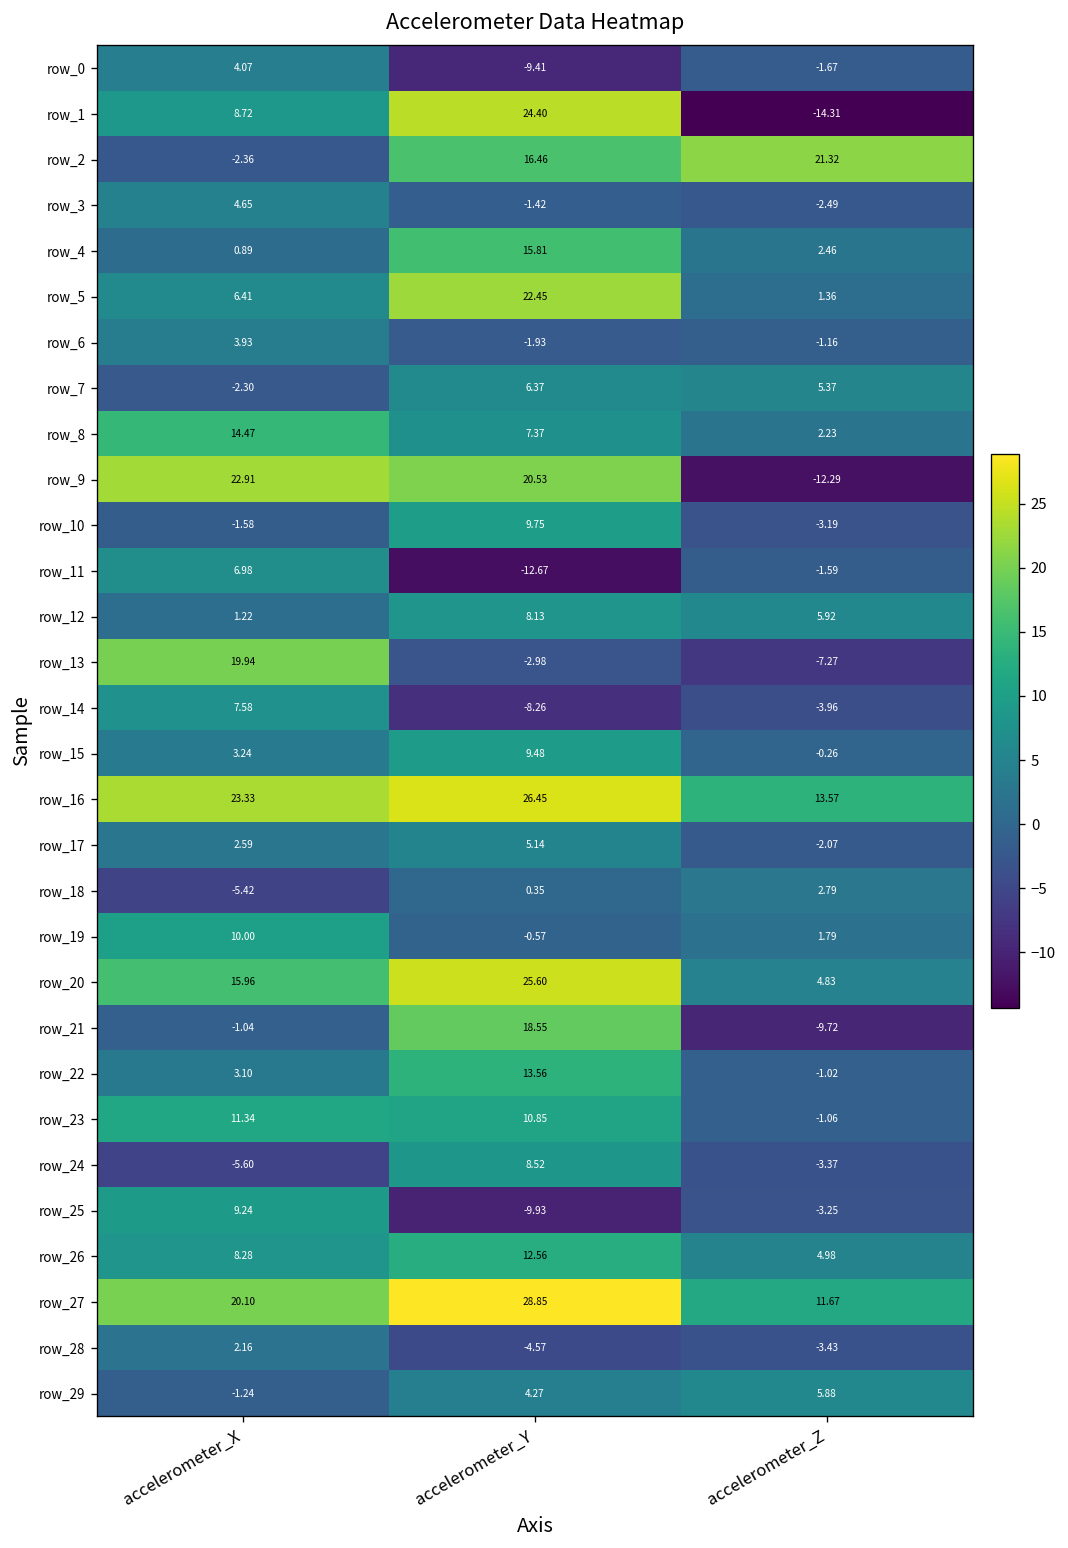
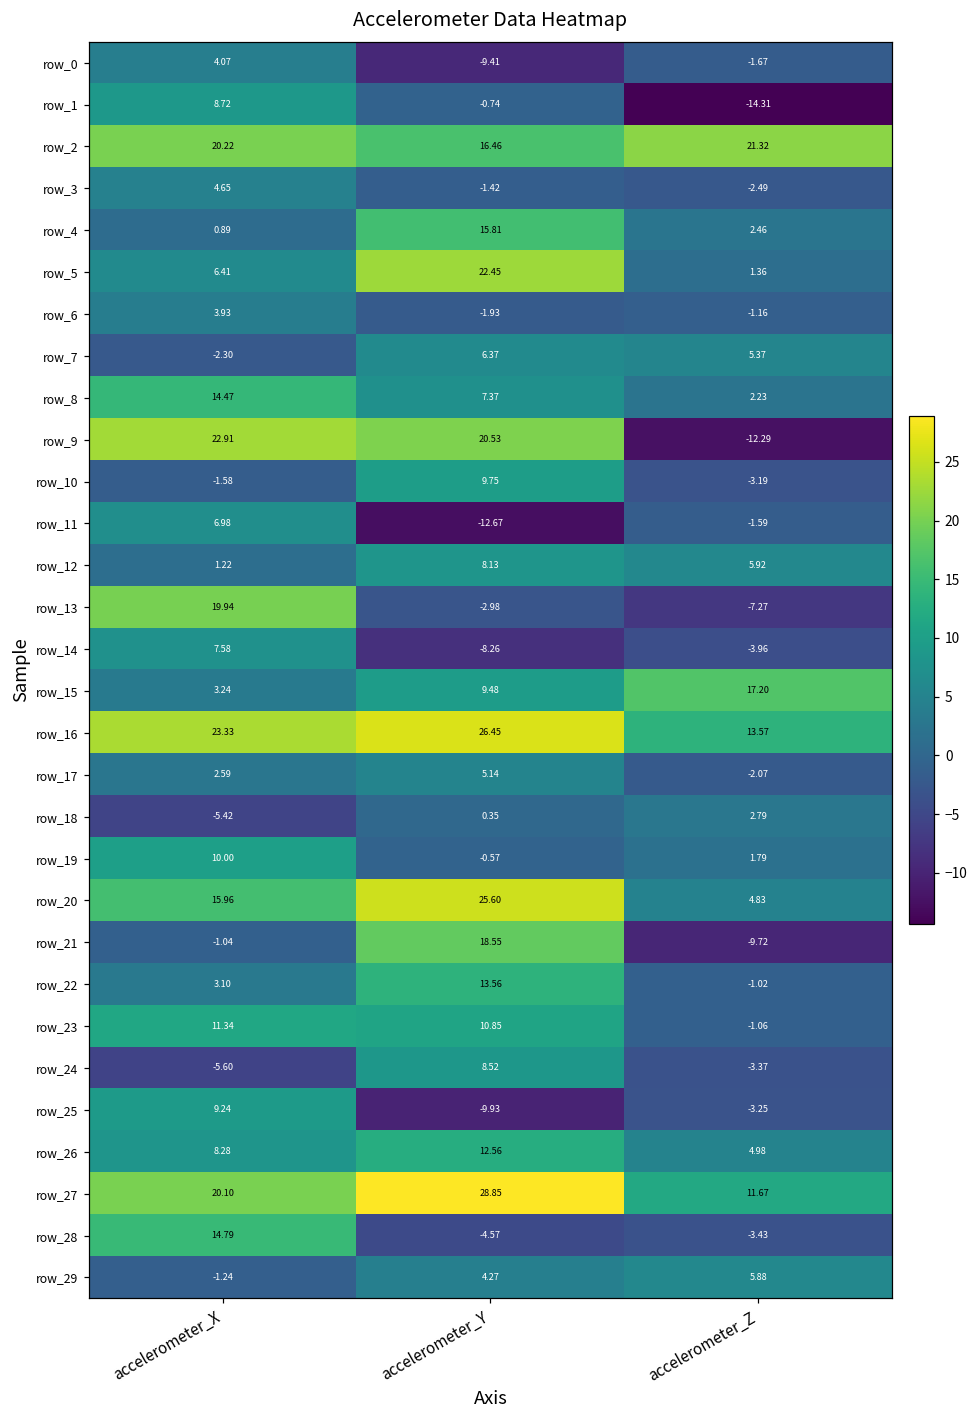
  {
    "row_0": {
      "accelerometer_X": 4.07,
      "accelerometer_Y": -9.41,
      "accelerometer_Z": -1.67
    },
    "row_1": {
      "accelerometer_X": 8.72,
-     "accelerometer_Y": 24.40,
+     "accelerometer_Y": -0.74,
      "accelerometer_Z": -14.31
    },
    "row_2": {
-     "accelerometer_X": -2.36,
+     "accelerometer_X": 20.22,
      "accelerometer_Y": 16.46,
      "accelerometer_Z": 21.32
    },
    "row_3": {
      "accelerometer_X": 4.65,
      "accelerometer_Y": -1.42,
      "accelerometer_Z": -2.49
    },
    "row_4": {
      "accelerometer_X": 0.89,
      "accelerometer_Y": 15.81,
      "accelerometer_Z": 2.46
    },
    "row_5": {
      "accelerometer_X": 6.41,
      "accelerometer_Y": 22.45,
      "accelerometer_Z": 1.36
    },
    "row_6": {
      "accelerometer_X": 3.93,
      "accelerometer_Y": -1.93,
      "accelerometer_Z": -1.16
    },
    "row_7": {
      "accelerometer_X": -2.30,
      "accelerometer_Y": 6.37,
      "accelerometer_Z": 5.37
    },
    "row_8": {
      "accelerometer_X": 14.47,
      "accelerometer_Y": 7.37,
      "accelerometer_Z": 2.23
    },
    "row_9": {
      "accelerometer_X": 22.91,
      "accelerometer_Y": 20.53,
      "accelerometer_Z": -12.29
    },
    "row_10": {
      "accelerometer_X": -1.58,
      "accelerometer_Y": 9.75,
      "accelerometer_Z": -3.19
    },
    "row_11": {
      "accelerometer_X": 6.98,
      "accelerometer_Y": -12.67,
      "accelerometer_Z": -1.59
    },
    "row_12": {
      "accelerometer_X": 1.22,
      "accelerometer_Y": 8.13,
      "accelerometer_Z": 5.92
    },
    "row_13": {
      "accelerometer_X": 19.94,
      "accelerometer_Y": -2.98,
      "accelerometer_Z": -7.27
    },
    "row_14": {
      "accelerometer_X": 7.58,
      "accelerometer_Y": -8.26,
      "accelerometer_Z": -3.96
    },
    "row_15": {
      "accelerometer_X": 3.24,
      "accelerometer_Y": 9.48,
-     "accelerometer_Z": -0.26
+     "accelerometer_Z": 17.20
    },
    "row_16": {
      "accelerometer_X": 23.33,
      "accelerometer_Y": 26.45,
      "accelerometer_Z": 13.57
    },
    "row_17": {
      "accelerometer_X": 2.59,
      "accelerometer_Y": 5.14,
      "accelerometer_Z": -2.07
    },
    "row_18": {
      "accelerometer_X": -5.42,
      "accelerometer_Y": 0.35,
      "accelerometer_Z": 2.79
    },
    "row_19": {
      "accelerometer_X": 10.00,
      "accelerometer_Y": -0.57,
      "accelerometer_Z": 1.79
    },
    "row_20": {
      "accelerometer_X": 15.96,
      "accelerometer_Y": 25.60,
      "accelerometer_Z": 4.83
    },
    "row_21": {
      "accelerometer_X": -1.04,
      "accelerometer_Y": 18.55,
      "accelerometer_Z": -9.72
    },
    "row_22": {
      "accelerometer_X": 3.10,
      "accelerometer_Y": 13.56,
      "accelerometer_Z": -1.02
    },
    "row_23": {
      "accelerometer_X": 11.34,
      "accelerometer_Y": 10.85,
      "accelerometer_Z": -1.06
    },
    "row_24": {
      "accelerometer_X": -5.60,
      "accelerometer_Y": 8.52,
      "accelerometer_Z": -3.37
    },
    "row_25": {
      "accelerometer_X": 9.24,
      "accelerometer_Y": -9.93,
      "accelerometer_Z": -3.25
    },
    "row_26": {
      "accelerometer_X": 8.28,
      "accelerometer_Y": 12.56,
      "accelerometer_Z": 4.98
    },
    "row_27": {
      "accelerometer_X": 20.10,
      "accelerometer_Y": 28.85,
      "accelerometer_Z": 11.67
    },
    "row_28": {
-     "accelerometer_X": 2.16,
+     "accelerometer_X": 14.79,
      "accelerometer_Y": -4.57,
      "accelerometer_Z": -3.43
    },
    "row_29": {
      "accelerometer_X": -1.24,
      "accelerometer_Y": 4.27,
      "accelerometer_Z": 5.88
    }
  }
